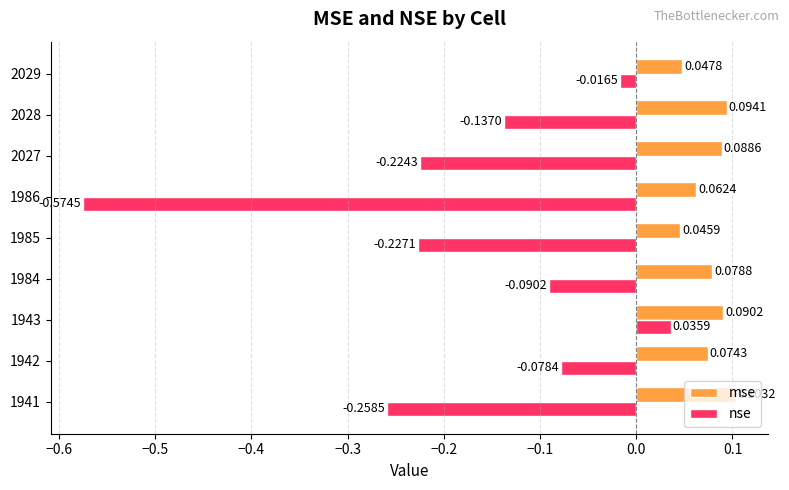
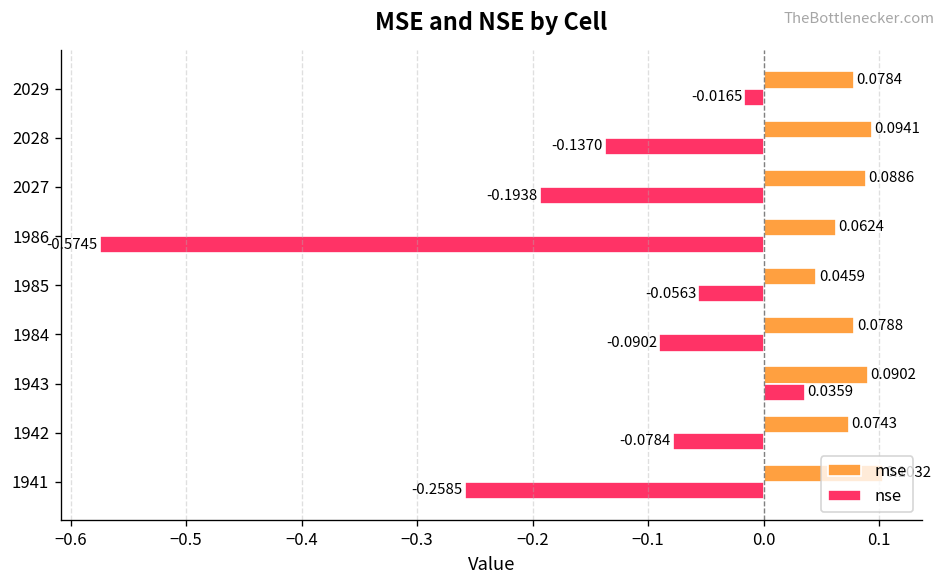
  {
    "mse": {
-     "2029": 0.0478,
+     "2029": 0.0784,
      "2028": 0.0941,
      "2027": 0.0886,
      "1986": 0.0624,
      "1985": 0.0459,
      "1984": 0.0788,
      "1943": 0.0902,
      "1942": 0.0743
    },
    "nse": {
      "2029": -0.0165,
      "2028": -0.1370,
-     "2027": -0.2243,
+     "2027": -0.1938,
      "1986": -0.5745,
-     "1985": -0.2271,
+     "1985": -0.0563,
      "1984": -0.0902,
      "1943": 0.0359,
      "1942": -0.0784,
      "1941": -0.2585
    }
  }
